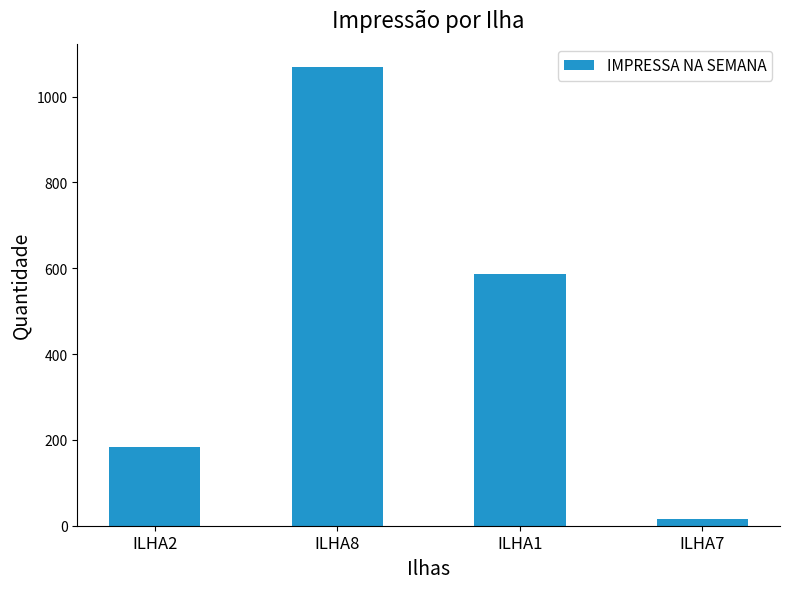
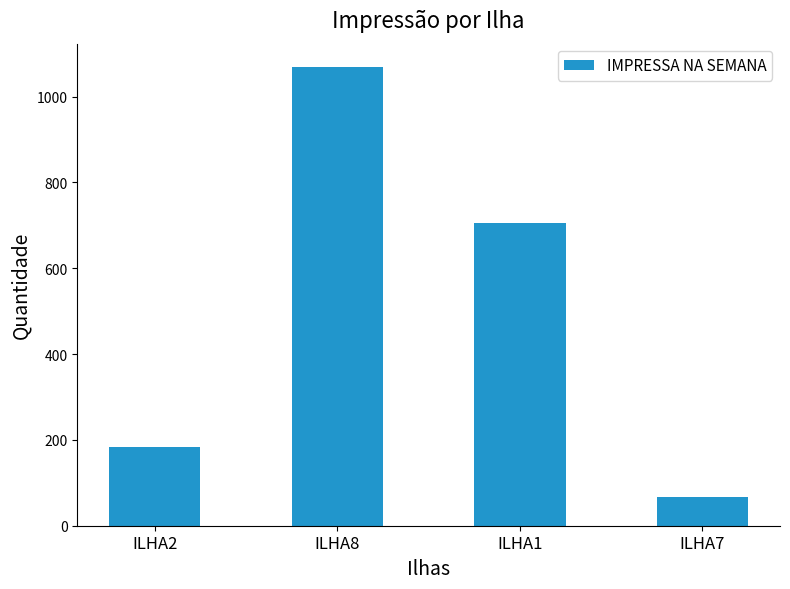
  {
    "ILHA2": 180,
    "ILHA8": 1070,
-   "ILHA1": 590,
-   "ILHA7": 20
+   "ILHA1": 710,
+   "ILHA7": 70
  }
